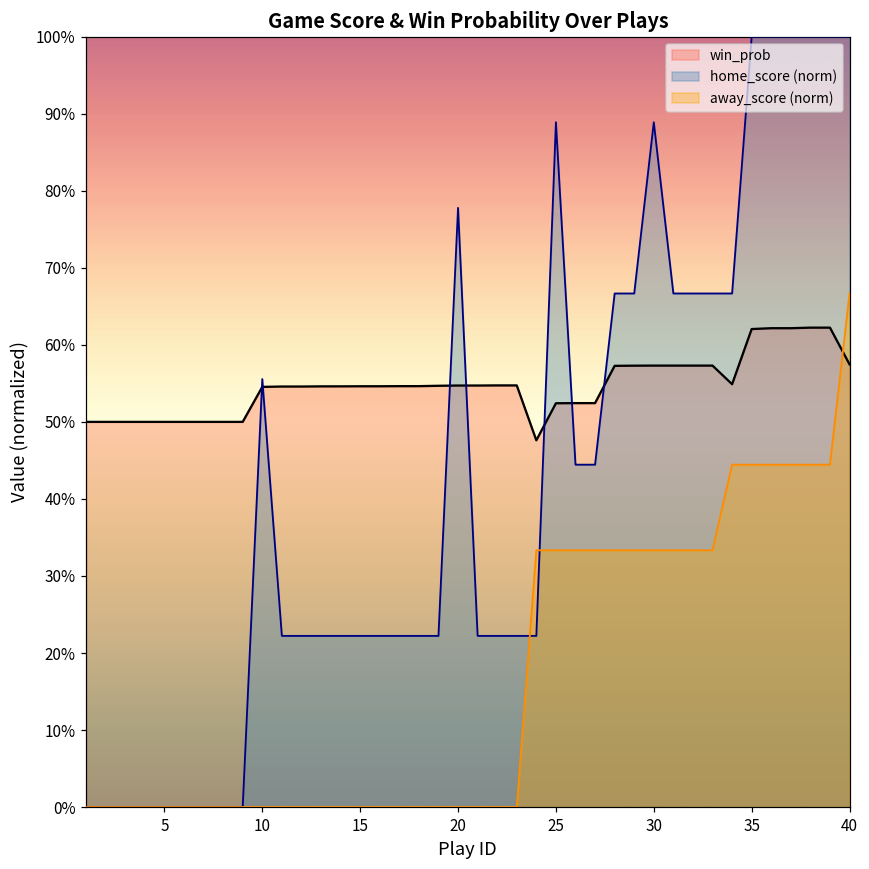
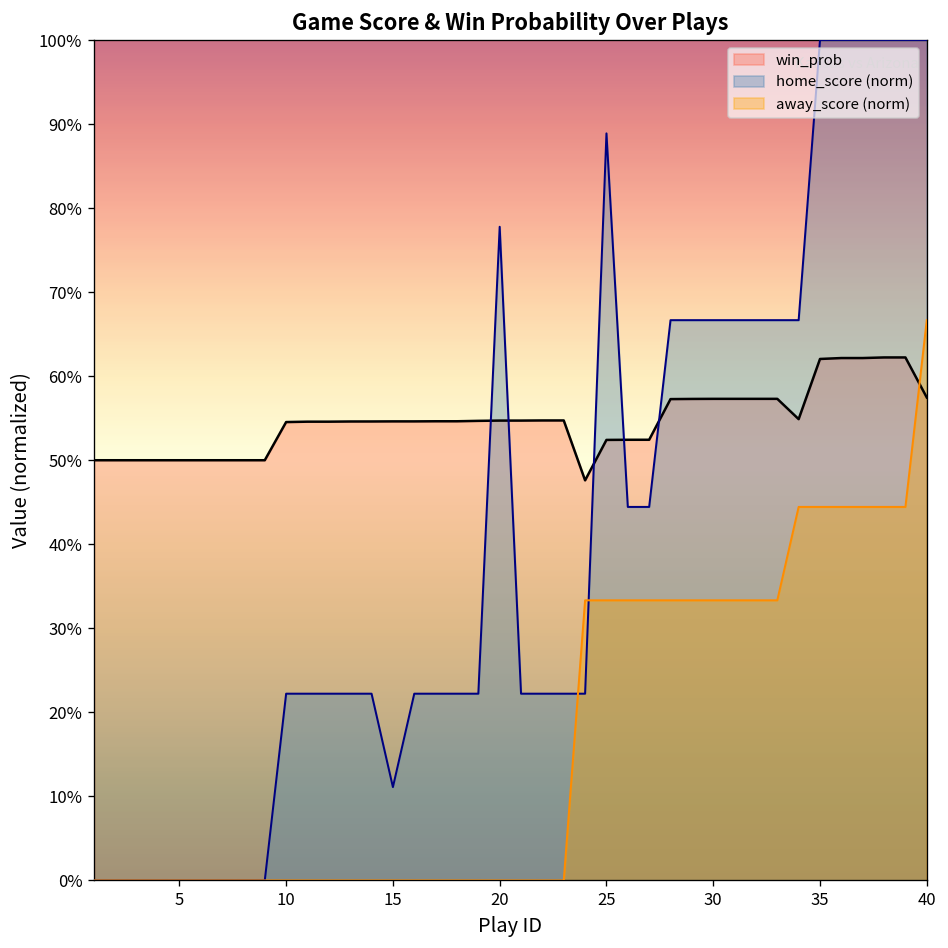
  {
    "home_score (norm)": {
-     "10": "56%",
-     "15": "22%",
+     "10": "22%",
+     "15": "11%",
      "20": "78%",
      "25": "89%",
-     "30": "89%",
+     "30": "67%",
      "35": "100%",
      "40": "100%"
    }
  }
